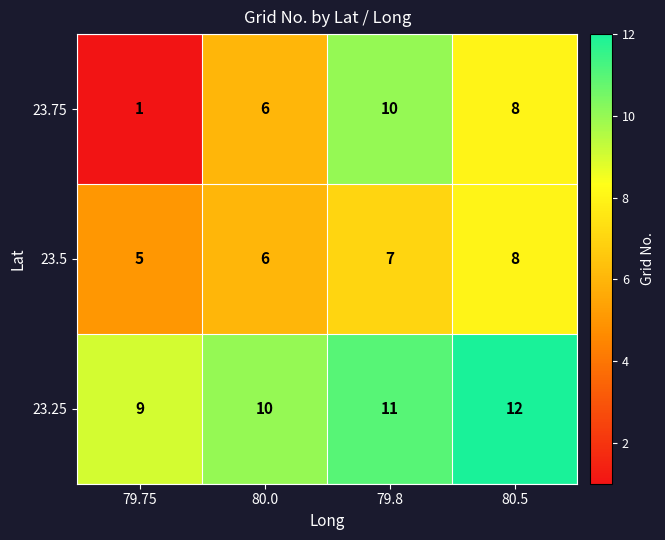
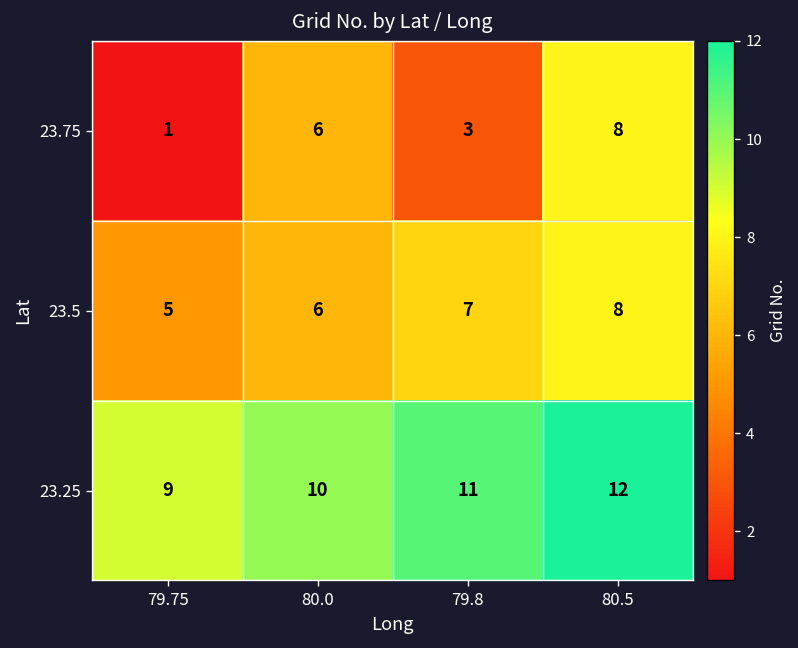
  {
    "23.75": {
      "79.75": 1,
      "80.0": 6,
-     "79.8": 10,
+     "79.8": 3,
      "80.5": 8
    },
    "23.5": {
      "79.75": 5,
      "80.0": 6,
      "79.8": 7,
      "80.5": 8
    },
    "23.25": {
      "79.75": 9,
      "80.0": 10,
      "79.8": 11,
      "80.5": 12
    }
  }
